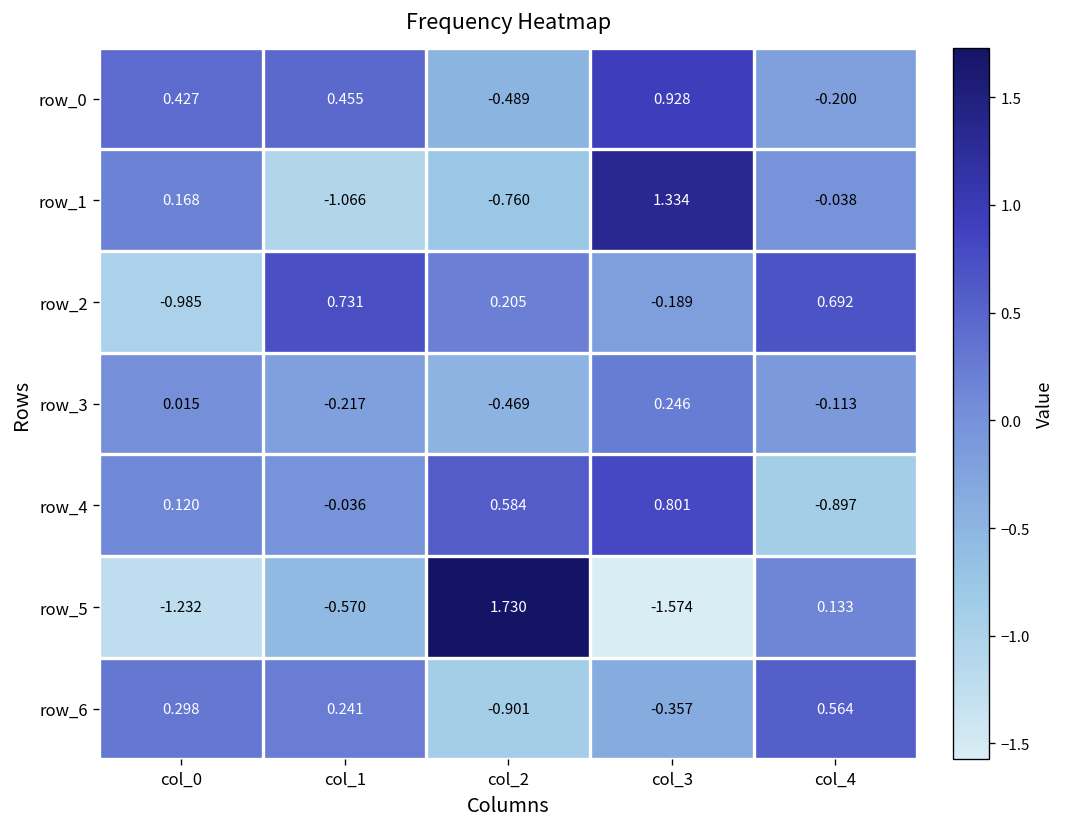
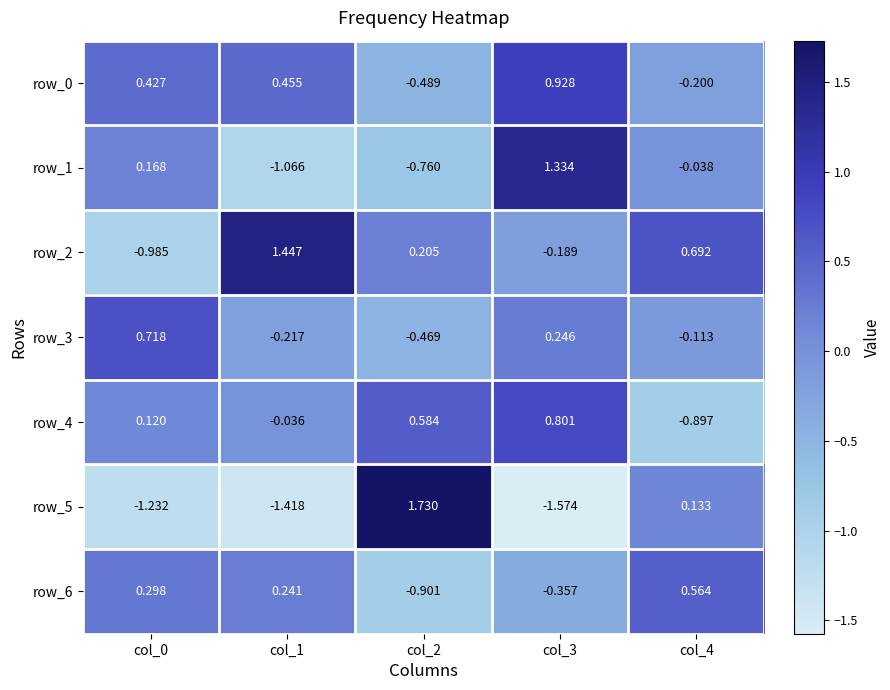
  {
    "row_0": {
      "col_0": 0.427,
      "col_1": 0.455,
      "col_2": -0.489,
      "col_3": 0.928,
      "col_4": -0.200
    },
    "row_1": {
      "col_0": 0.168,
      "col_1": -1.066,
      "col_2": -0.760,
      "col_3": 1.334,
      "col_4": -0.038
    },
    "row_2": {
      "col_0": -0.985,
-     "col_1": 0.731,
+     "col_1": 1.447,
      "col_2": 0.205,
      "col_3": -0.189,
      "col_4": 0.692
    },
    "row_3": {
-     "col_0": 0.015,
+     "col_0": 0.718,
      "col_1": -0.217,
      "col_2": -0.469,
      "col_3": 0.246,
      "col_4": -0.113
    },
    "row_4": {
      "col_0": 0.120,
      "col_1": -0.036,
      "col_2": 0.584,
      "col_3": 0.801,
      "col_4": -0.897
    },
    "row_5": {
      "col_0": -1.232,
-     "col_1": -0.570,
+     "col_1": -1.418,
      "col_2": 1.730,
      "col_3": -1.574,
      "col_4": 0.133
    },
    "row_6": {
      "col_0": 0.298,
      "col_1": 0.241,
      "col_2": -0.901,
      "col_3": -0.357,
      "col_4": 0.564
    }
  }
